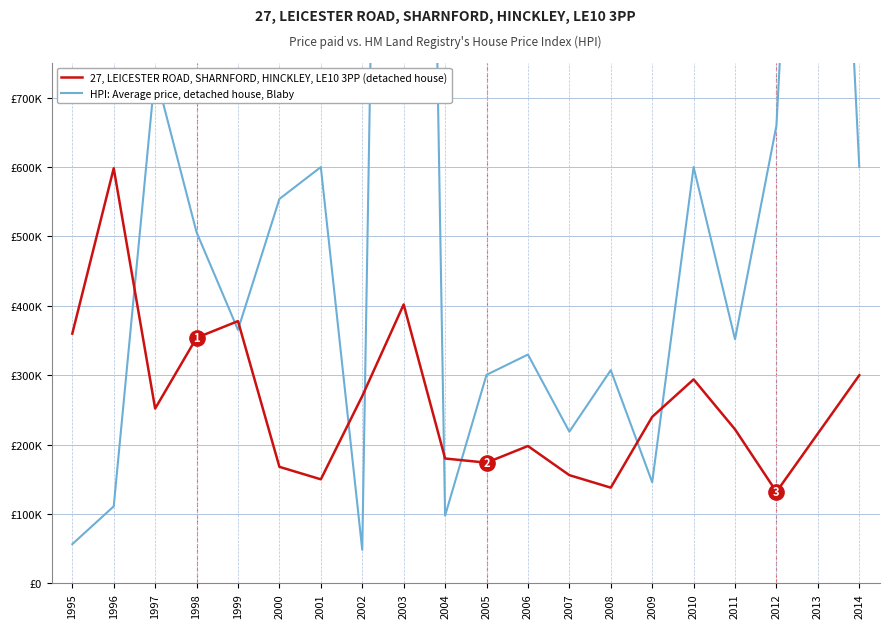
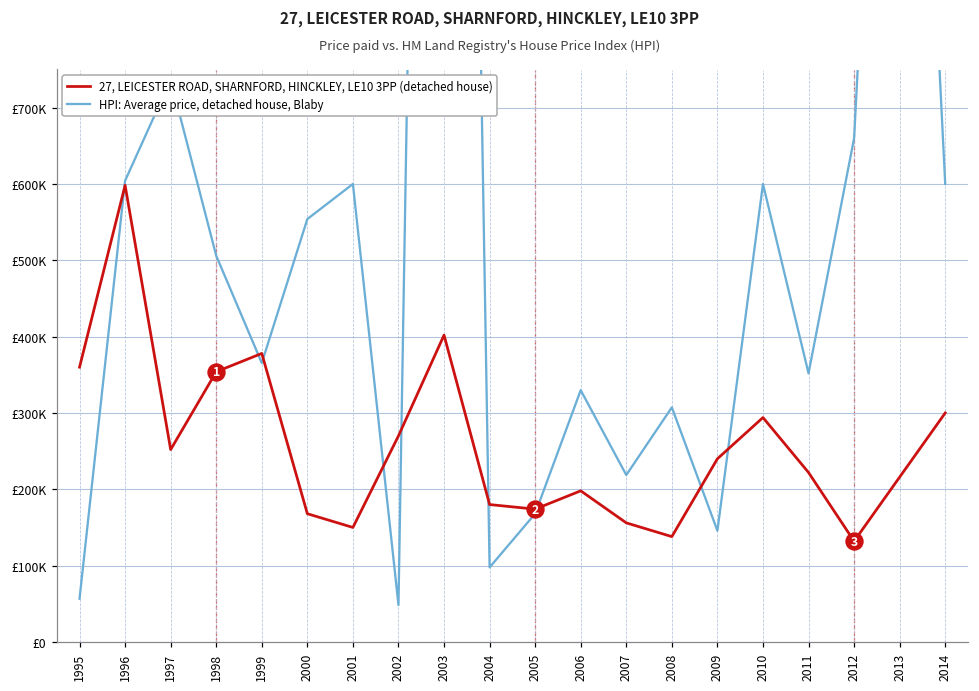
  {
    "HPI: Average price, detached house, Blaby": {
      "1995": "£60000",
-     "1996": "£110000",
+     "1996": "£600000",
      "1998": "£510000",
      "1999": "£370000",
      "2000": "£550000",
      "2001": "£600000",
      "2002": "£50000",
      "2004": "£100000",
-     "2005": "£300000",
+     "2005": "£170000",
      "2006": "£330000",
      "2007": "£220000",
      "2008": "£310000",
      "2009": "£150000",
      "2010": "£600000",
      "2011": "£350000",
      "2012": "£660000",
      "2014": "£600000"
    }
  }
